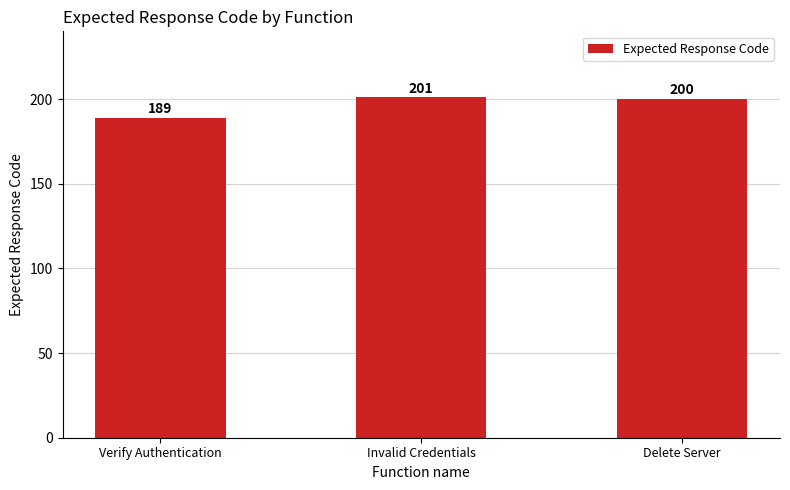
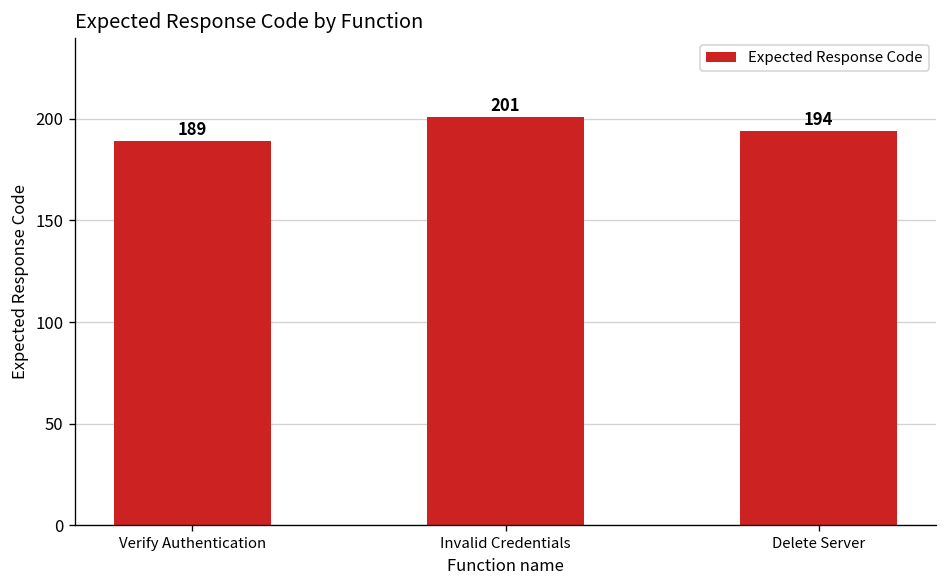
  {
    "Verify Authentication": 189,
    "Invalid Credentials": 201,
-   "Delete Server": 200
+   "Delete Server": 194
  }
